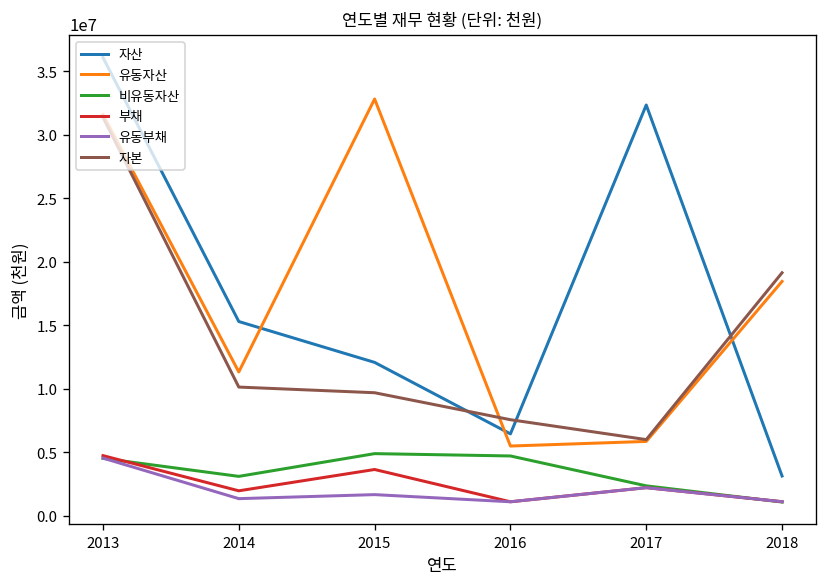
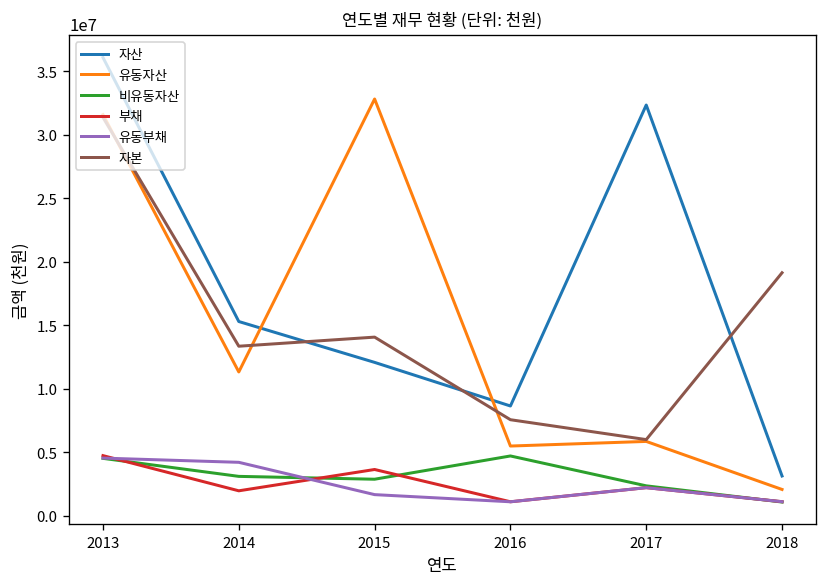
  {
    "자산": {
      "2014": 15300000,
      "2015": 12100000,
-     "2016": 6400000,
+     "2016": 8600000,
      "2017": 32400000,
      "2018": 3100000
    },
    "유동자산": {
      "2014": 11300000,
      "2015": 32800000,
      "2016": 5500000,
-     "2018": 18500000
+     "2018": 2100000
    },
    "비유동자산": {
      "2014": 3100000,
-     "2015": 4900000,
+     "2015": 2900000,
      "2016": 4700000
    },
    "부채": {
      "2014": 1900000,
      "2015": 3600000
    },
    "유동부채": {
-     "2014": 1300000,
+     "2014": 4200000,
      "2015": 1600000
    },
    "자본": {
-     "2014": 10100000,
-     "2015": 9700000,
+     "2014": 13300000,
+     "2015": 14100000,
      "2016": 7600000,
      "2018": 19100000
    }
  }
